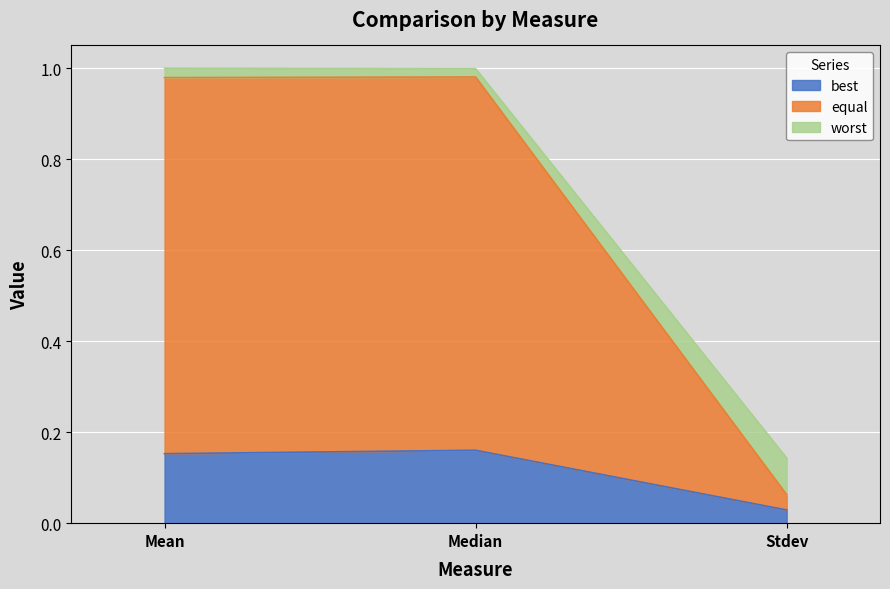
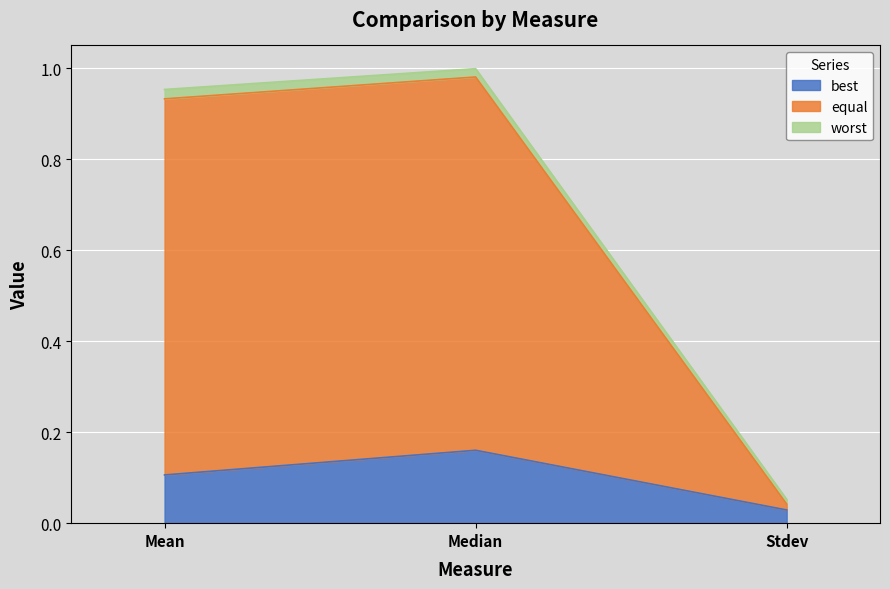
  {
    "best": {
-     "Mean": 0.15,
+     "Mean": 0.11,
      "Median": 0.16,
      "Stdev": 0.03
    },
    "equal": {
      "Mean": 0.83,
      "Median": 0.82,
-     "Stdev": 0.03
+     "Stdev": 0.01
    },
    "worst": {
      "Mean": 0.02,
      "Median": 0.02,
-     "Stdev": 0.08
+     "Stdev": 0.01
    }
  }
